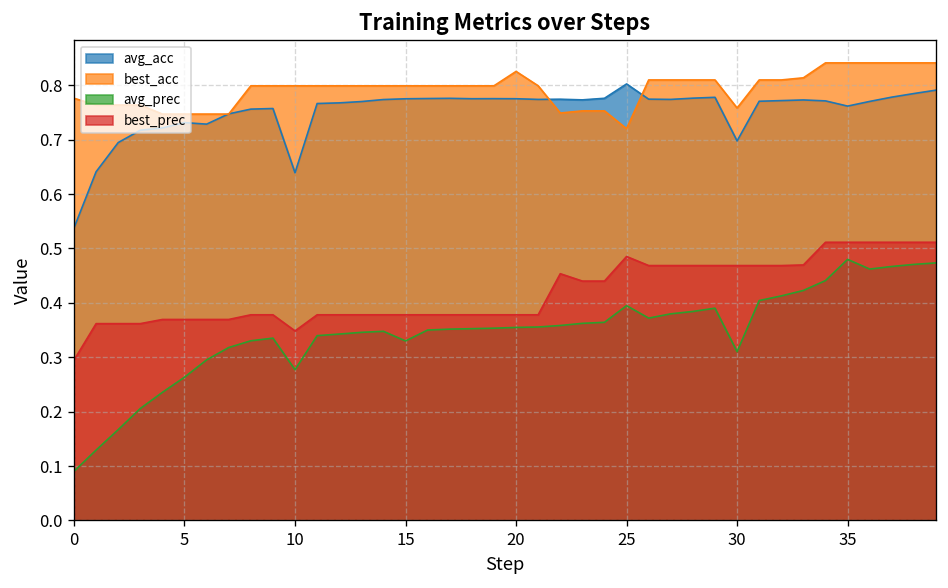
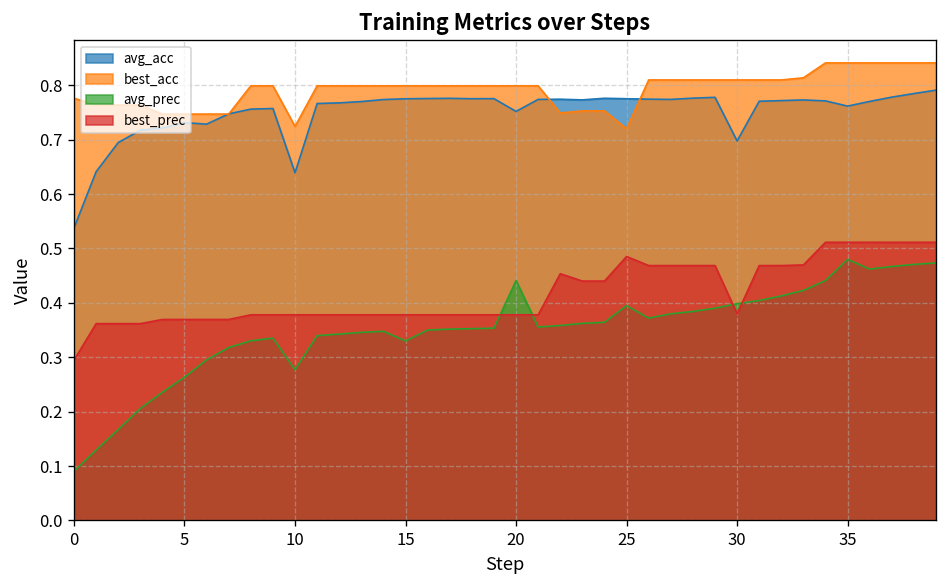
  {
    "avg_acc": {
      "0": 0.54,
      "10": 0.64,
      "15": 0.78,
-     "20": 0.78,
-     "25": 0.80,
+     "20": 0.75,
+     "25": 0.78,
      "30": 0.70,
      "35": 0.76
    },
    "best_acc": {
      "0": 0.78,
-     "10": 0.80,
+     "10": 0.72,
      "15": 0.80,
-     "20": 0.83,
+     "20": 0.80,
      "25": 0.72,
-     "30": 0.76,
+     "30": 0.81,
      "35": 0.84
    },
    "avg_prec": {
      "0": 0.09,
      "5": 0.26,
      "10": 0.28,
      "15": 0.33,
-     "20": 0.35,
+     "20": 0.44,
      "25": 0.39,
-     "30": 0.31,
+     "30": 0.40,
      "35": 0.48
    },
    "best_prec": {
      "0": 0.29,
      "5": 0.37,
-     "10": 0.35,
+     "10": 0.38,
      "15": 0.38,
      "20": 0.38,
      "25": 0.49,
-     "30": 0.47,
+     "30": 0.38,
      "35": 0.51
    }
  }
